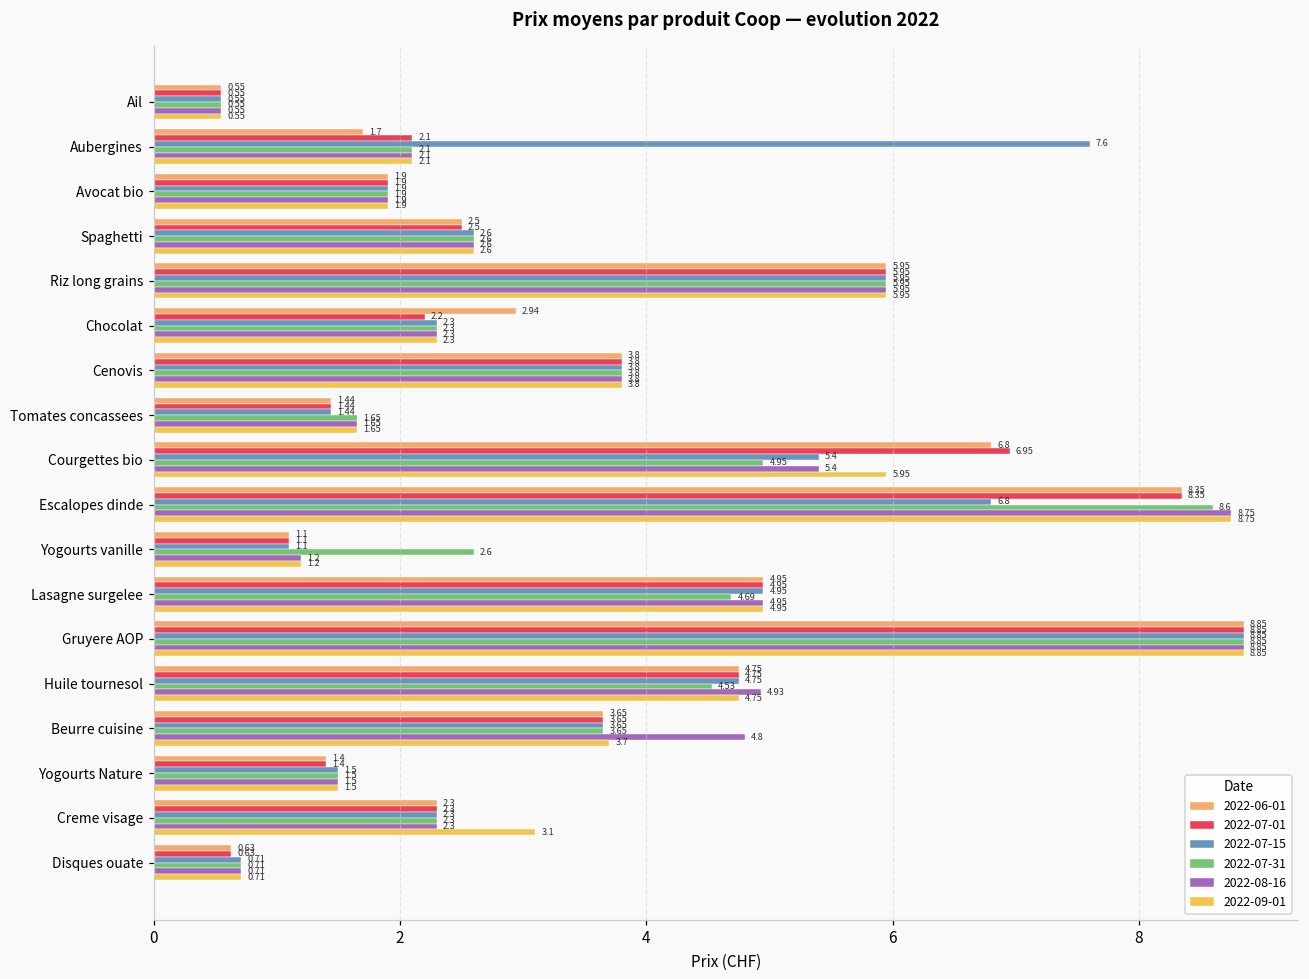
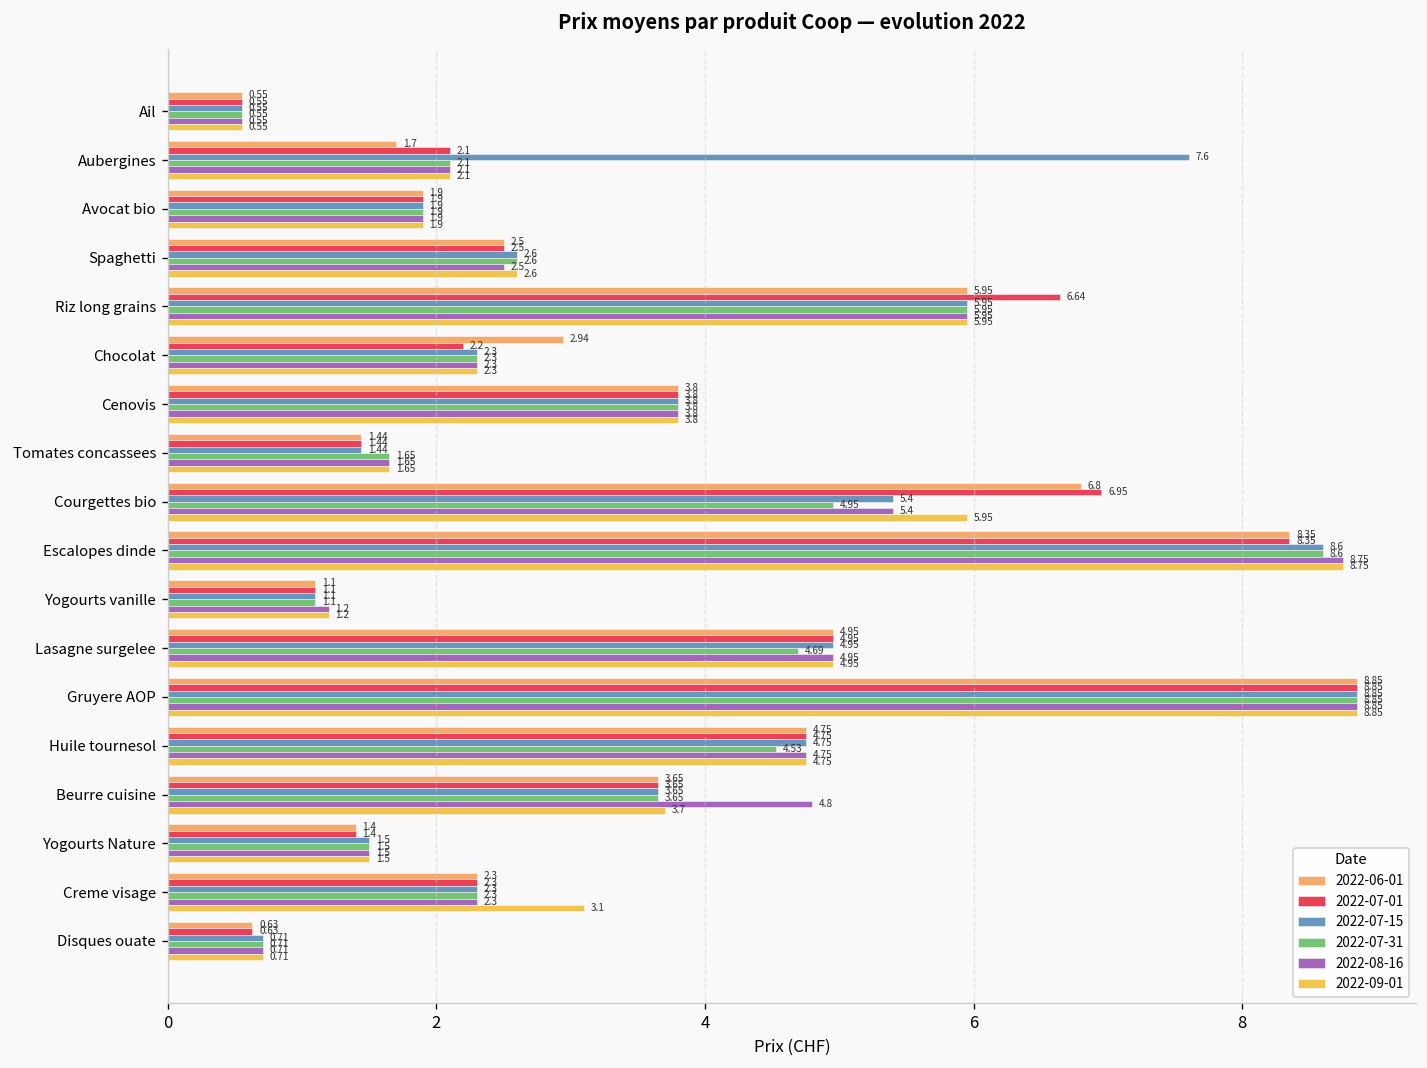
  {
    "2022-07-01": {
      "Aubergines": 2.1,
-     "Riz long grains": 5.95,
+     "Riz long grains": 6.64,
      "Chocolat": 2.2,
      "Courgettes bio": 6.95
    },
    "2022-07-15": {
      "Aubergines": 7.6,
      "Courgettes bio": 5.4,
-     "Escalopes dinde": 6.8
+     "Escalopes dinde": 8.6
    },
    "2022-07-31": {
      "Courgettes bio": 4.95,
      "Escalopes dinde": 8.6,
-     "Yogourts vanille": 2.6,
+     "Yogourts vanille": 1.1,
      "Lasagne surgelee": 4.69,
      "Huile tournesol": 4.53
    },
    "2022-08-16": {
-     "Spaghetti": 2.6,
+     "Spaghetti": 2.5,
      "Courgettes bio": 5.4,
-     "Huile tournesol": 4.93,
+     "Huile tournesol": 4.75,
      "Beurre cuisine": 4.8
    }
  }
